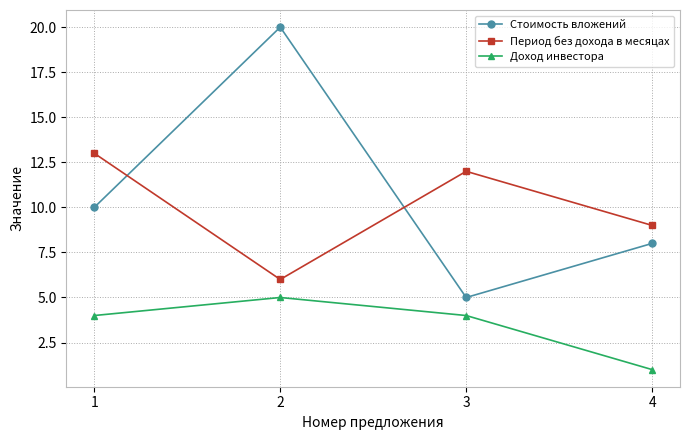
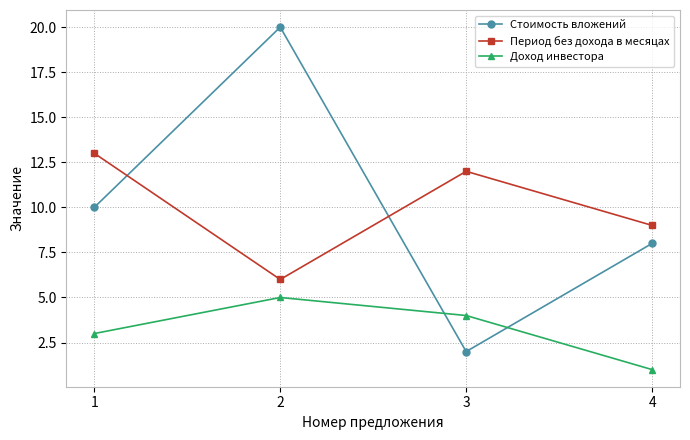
  {
    "Стоимость вложений": {
      "1": 10,
      "2": 20,
-     "3": 5,
+     "3": 2,
      "4": 8
    },
    "Период без дохода в месяцах": {
      "1": 13,
      "2": 6,
      "3": 12,
      "4": 9
    },
    "Доход инвестора": {
-     "1": 4,
+     "1": 3,
      "2": 5,
      "3": 4,
      "4": 1
    }
  }
